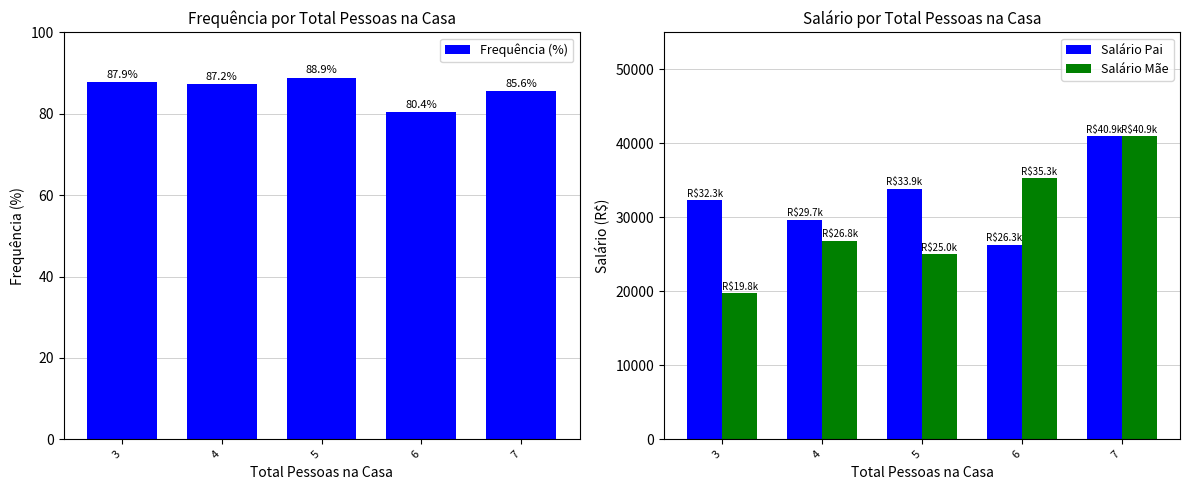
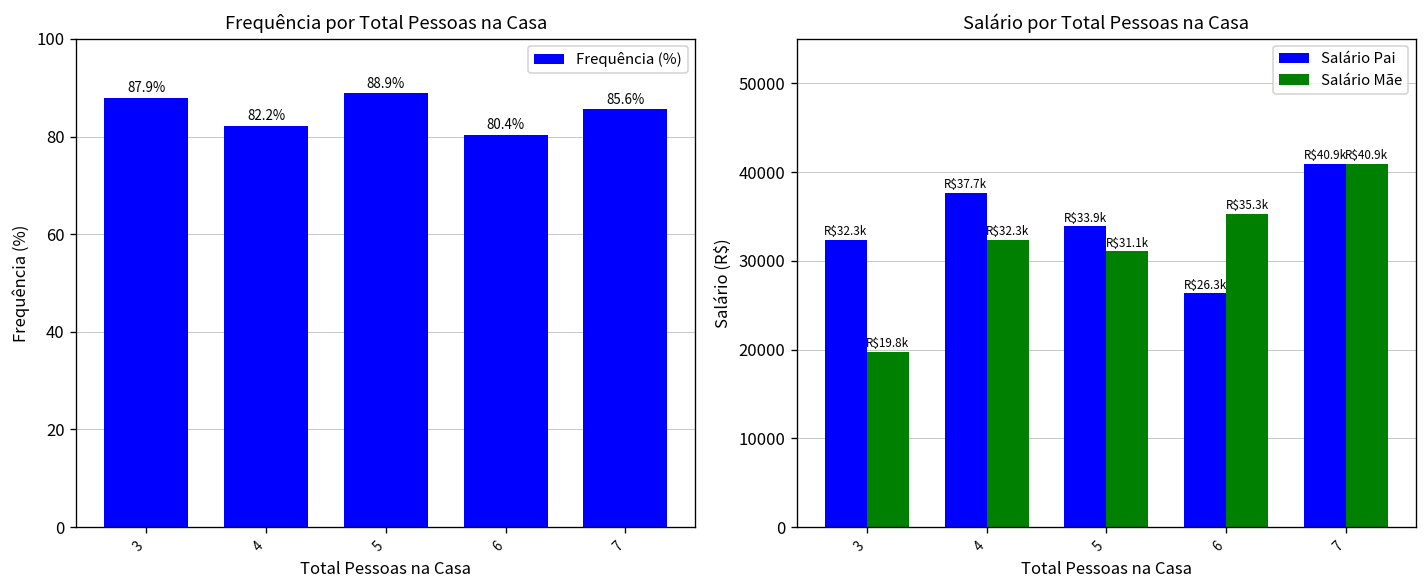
  {
    "Frequência por Total Pessoas na Casa": {
      "3": "87.9%",
-     "4": "87.2%",
+     "4": "82.2%",
      "5": "88.9%",
      "6": "80.4%",
      "7": "85.6%"
    },
    "Salário por Total Pessoas na Casa": {
      "Salário Pai": {
        "3": "$32.3k",
-       "4": "$29.7k",
+       "4": "$37.7k",
        "5": "$33.9k",
        "6": "$26.3k",
        "7": "$40.9k"
      },
      "Salário Mãe": {
        "3": "$19.8k",
-       "4": "$26.8k",
-       "5": "$25.0k",
+       "4": "$32.3k",
+       "5": "$31.1k",
        "6": "$35.3k",
        "7": "$40.9k"
      }
    }
  }
